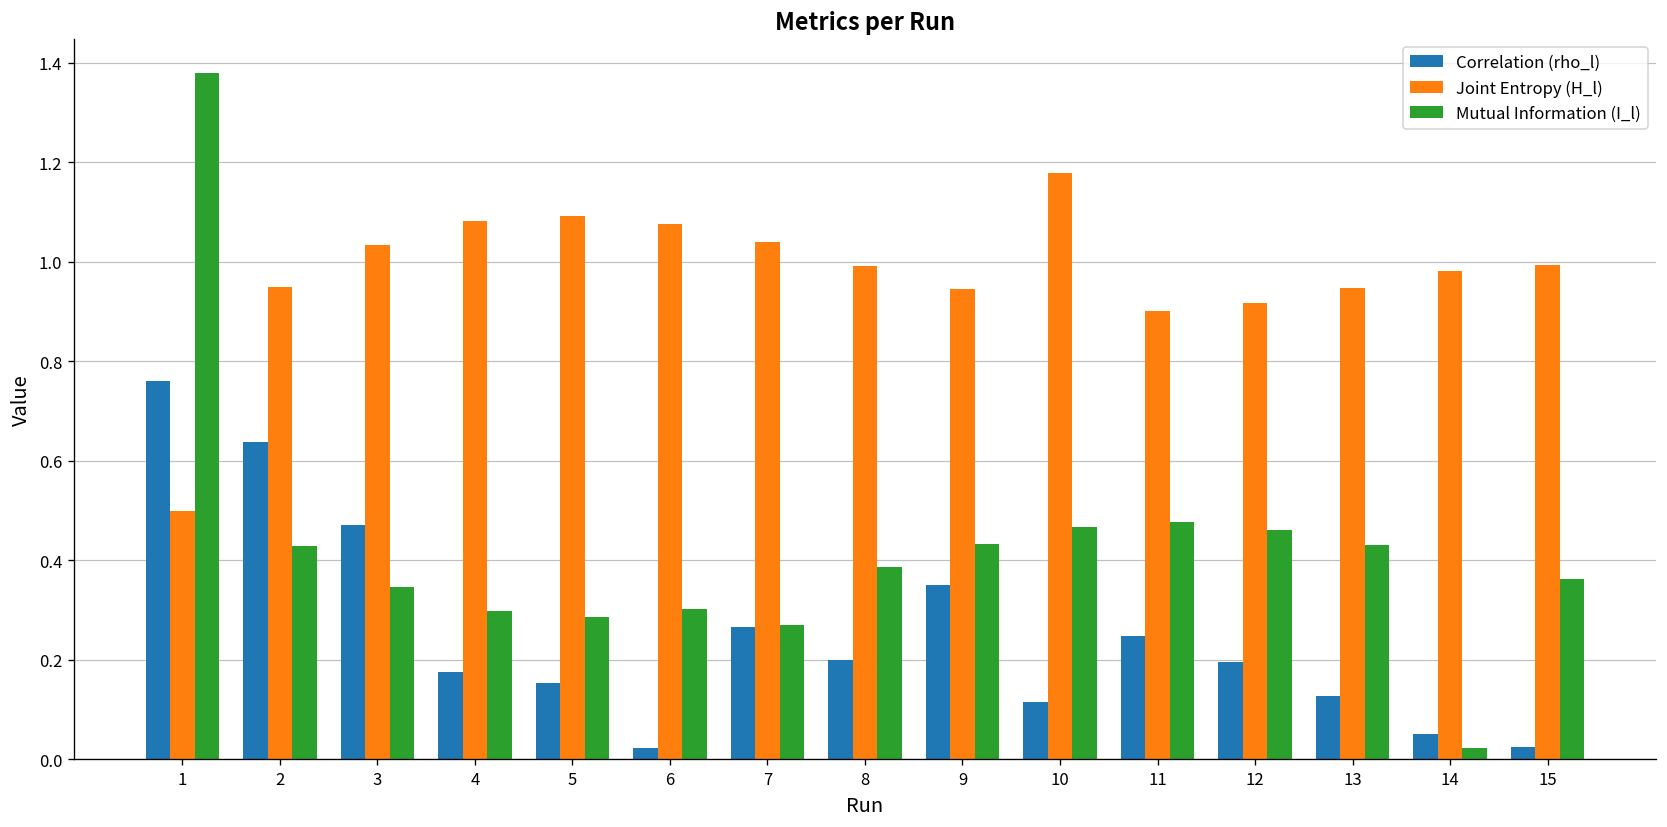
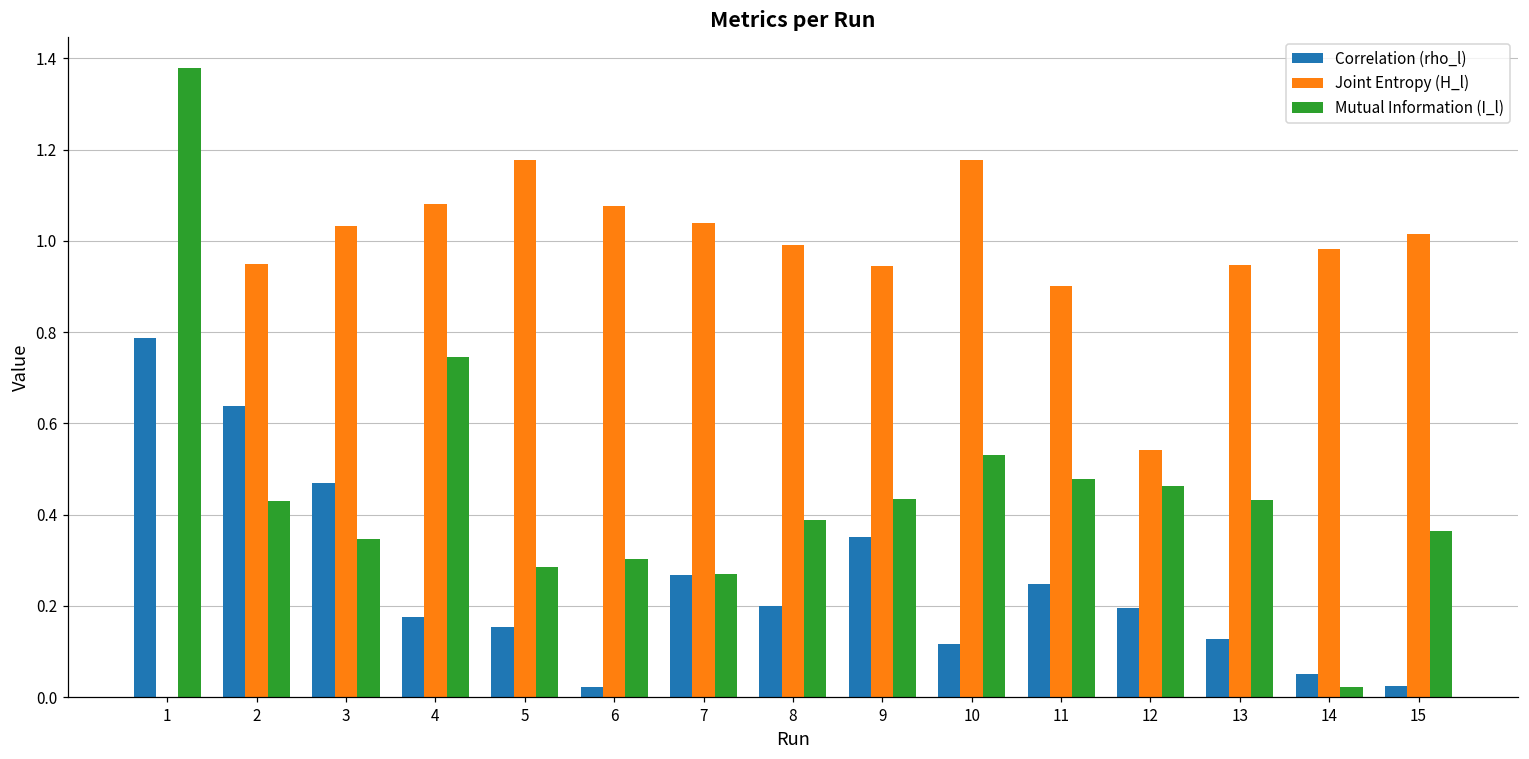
  {
    "Correlation (rho_l)": {
-     "1": 0.76,
+     "1": 0.79,
      "2": 0.64,
      "3": 0.47,
      "4": 0.18,
      "5": 0.15,
      "6": 0.02,
      "7": 0.27,
      "8": 0.20,
      "9": 0.35,
      "10": 0.12,
      "11": 0.25,
      "12": 0.20,
      "13": 0.13,
      "14": 0.05,
      "15": 0.03
    },
    "Joint Entropy (H_l)": {
-     "1": 0.5,
+     "1": 0.0,
      "2": 0.95,
      "3": 1.03,
      "4": 1.08,
-     "5": 1.09,
+     "5": 1.18,
      "6": 1.08,
      "7": 1.04,
      "8": 0.99,
      "9": 0.94,
      "10": 1.18,
      "11": 0.90,
-     "12": 0.92,
+     "12": 0.54,
      "13": 0.95,
      "14": 0.98,
-     "15": 0.99
+     "15": 1.01
    },
    "Mutual Information (I_l)": {
      "1": 1.38,
      "2": 0.43,
      "3": 0.35,
-     "4": 0.30,
+     "4": 0.75,
      "5": 0.29,
      "6": 0.30,
      "7": 0.27,
      "8": 0.39,
      "9": 0.43,
-     "10": 0.47,
+     "10": 0.53,
      "11": 0.48,
      "12": 0.46,
      "13": 0.43,
      "14": 0.02,
      "15": 0.36
    }
  }
